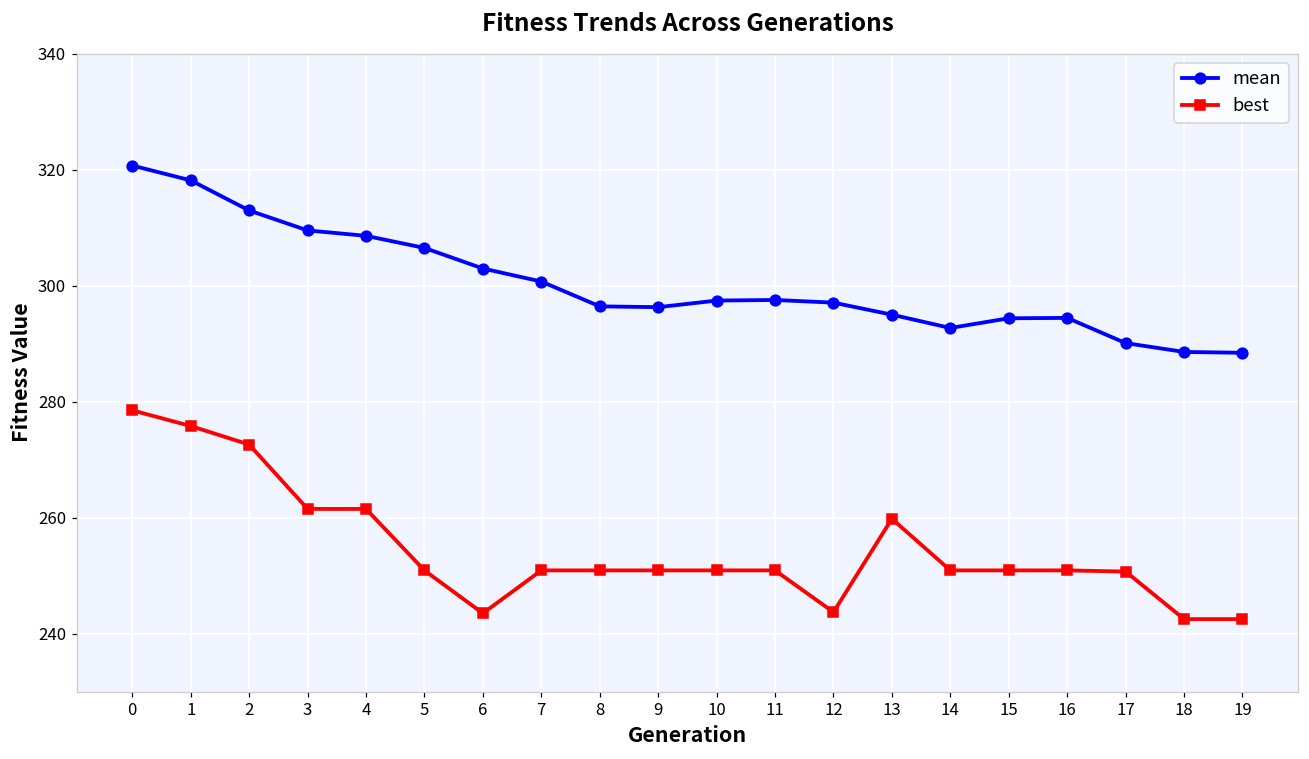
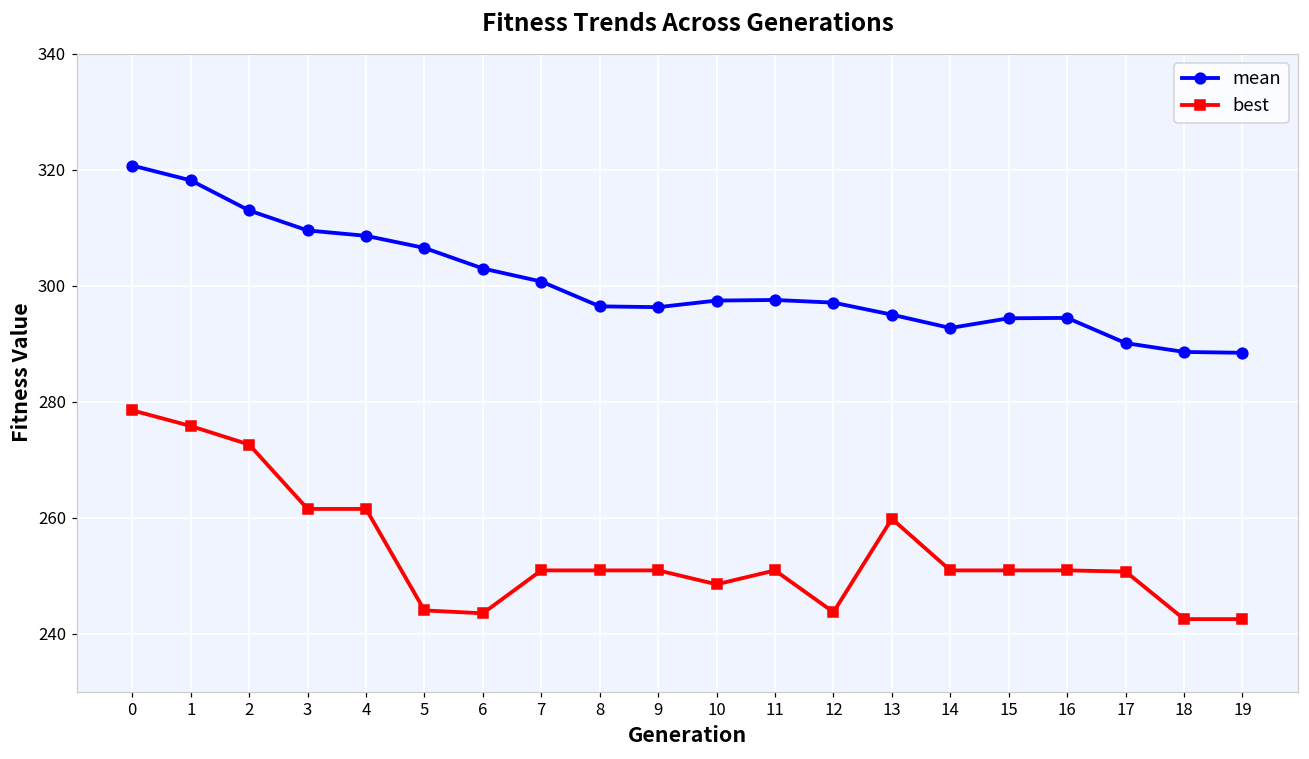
  {
    "mean": {
      "0": 321,
      "1": 318,
      "2": 313,
      "3": 310,
      "4": 309,
      "5": 307,
      "6": 303,
      "7": 301,
      "8": 296,
      "9": 296,
      "10": 297,
      "11": 298,
      "12": 297,
      "13": 295,
      "14": 293,
      "15": 294,
      "16": 294,
      "17": 290,
      "18": 289,
      "19": 288
    },
    "best": {
      "0": 279,
      "1": 276,
      "2": 273,
      "3": 262,
      "4": 262,
-     "5": 251,
+     "5": 244,
      "6": 244,
      "7": 251,
      "8": 251,
      "9": 251,
-     "10": 251,
+     "10": 249,
      "11": 251,
      "12": 244,
      "13": 260,
      "14": 251,
      "15": 251,
      "16": 251,
      "17": 251,
      "18": 243,
      "19": 243
    }
  }
